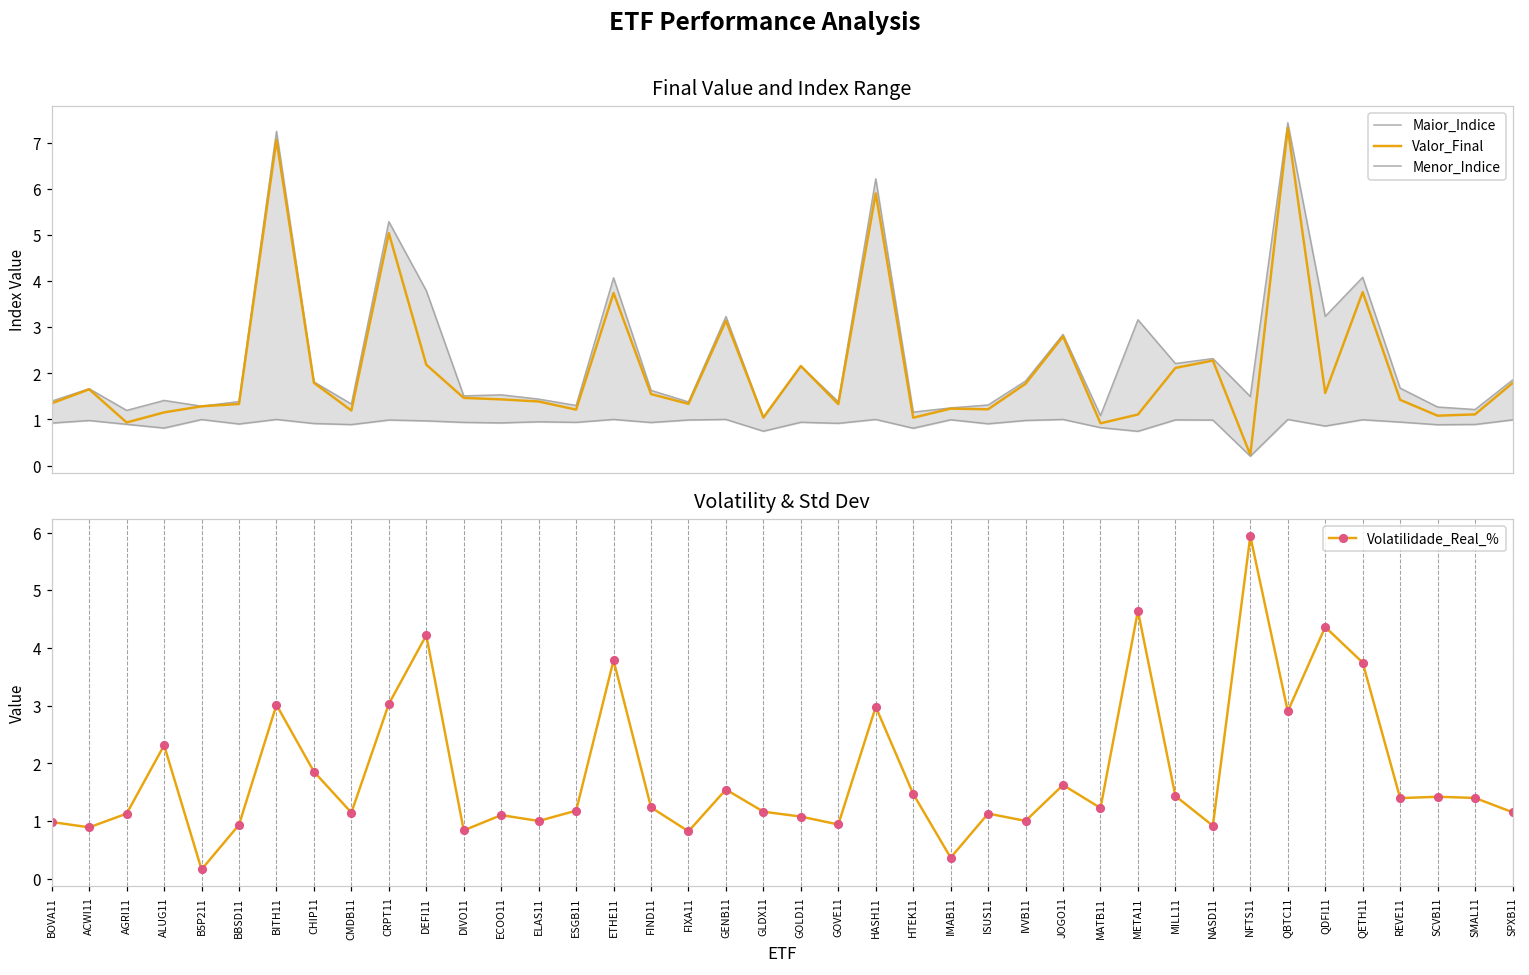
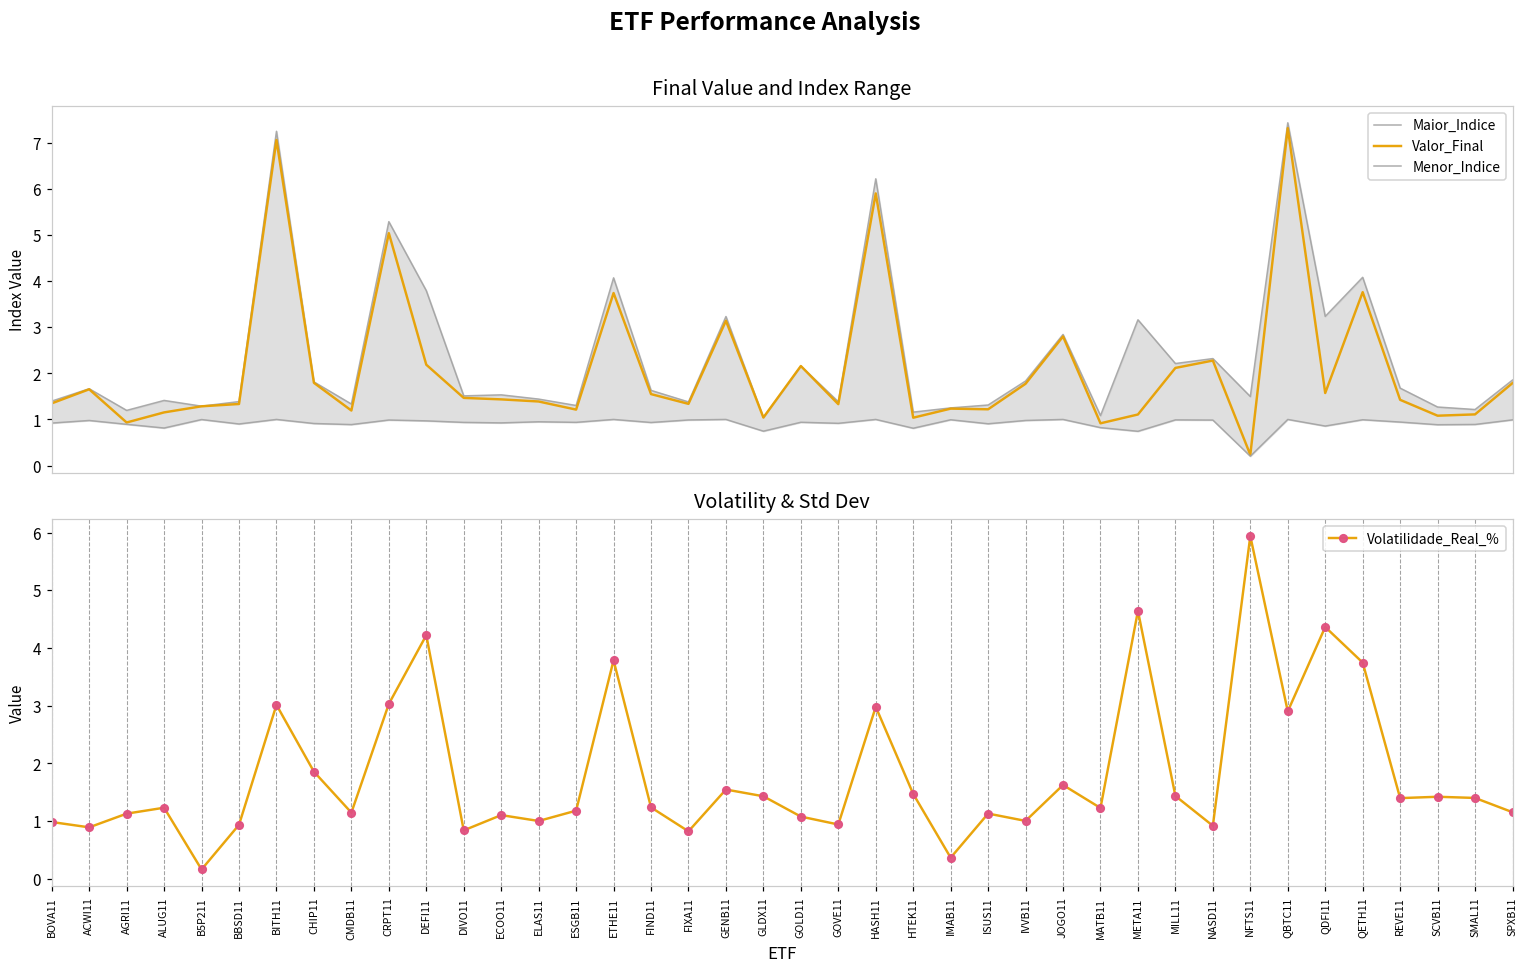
  {
    "Volatility & Std Dev": {
      "BOVA11": 1.0,
      "ACWI11": 0.9,
      "AGRI11": 1.1,
-     "ALUG11": 2.3,
+     "ALUG11": 1.2,
      "B5P211": 0.2,
      "BBSD11": 0.9,
      "BITH11": 3.0,
      "CHIP11": 1.9,
      "CMDB11": 1.1,
      "CRPT11": 3.0,
      "DEFI11": 4.2,
      "DIVO11": 0.8,
      "ECOO11": 1.1,
      "ELAS11": 1.0,
      "ESGB11": 1.2,
      "ETHE11": 3.8,
      "FIND11": 1.2,
      "FIXA11": 0.8,
      "GENB11": 1.5,
-     "GLDX11": 1.2,
+     "GLDX11": 1.4,
      "GOLD11": 1.1,
      "GOVE11": 0.9,
      "HASH11": 3.0,
      "HTEK11": 1.5,
      "IMAB11": 0.4,
      "ISUS11": 1.1,
      "IVVB11": 1.0,
      "JOGO11": 1.6,
      "MATB11": 1.2,
      "META11": 4.6,
      "MILL11": 1.4,
      "NASD11": 0.9,
      "NFTS11": 5.9,
      "QBTC11": 2.9,
      "QDFI11": 4.4,
      "QETH11": 3.7,
      "REVE11": 1.4,
      "SCVB11": 1.4,
      "SMAL11": 1.4,
      "SPXB11": 1.2
    }
  }
